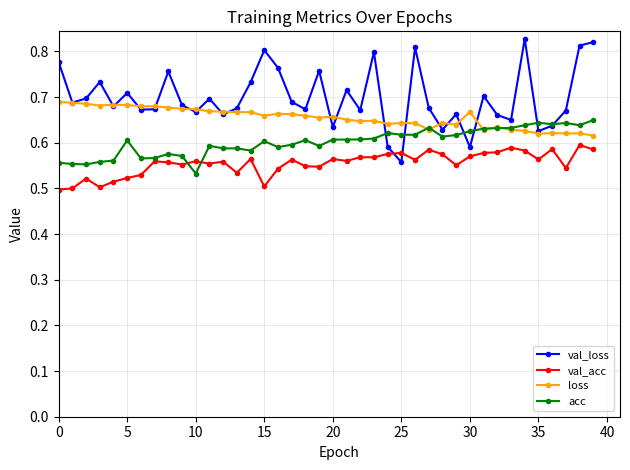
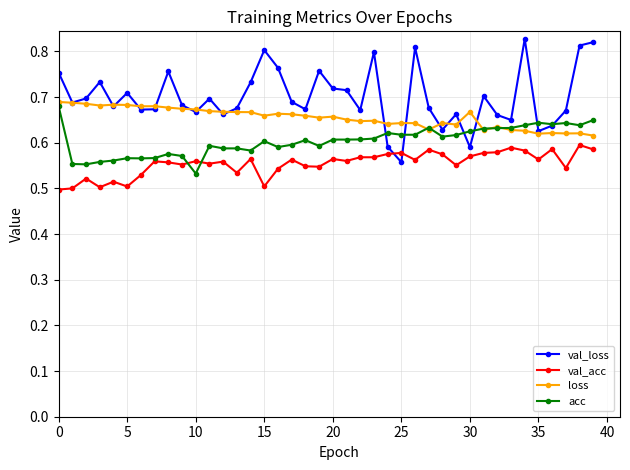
  {
    "val_loss": {
-     "0": 0.78,
+     "0": 0.75,
      "5": 0.71,
      "10": 0.67,
      "15": 0.80,
-     "20": 0.63,
+     "20": 0.72,
      "25": 0.56,
      "30": 0.59,
      "35": 0.63
    },
    "val_acc": {
      "0": 0.50,
-     "5": 0.52,
+     "5": 0.50,
      "10": 0.56,
      "15": 0.50,
      "20": 0.56,
      "25": 0.58,
      "30": 0.57,
      "35": 0.56
    },
    "loss": {
      "0": 0.69,
      "5": 0.68,
      "10": 0.67,
      "15": 0.66,
      "20": 0.66,
      "25": 0.64,
      "30": 0.67,
      "35": 0.62
    },
    "acc": {
-     "0": 0.56,
-     "5": 0.61,
+     "0": 0.68,
+     "5": 0.57,
      "10": 0.53,
      "15": 0.60,
      "20": 0.61,
      "25": 0.62,
      "30": 0.63,
      "35": 0.64
    }
  }
